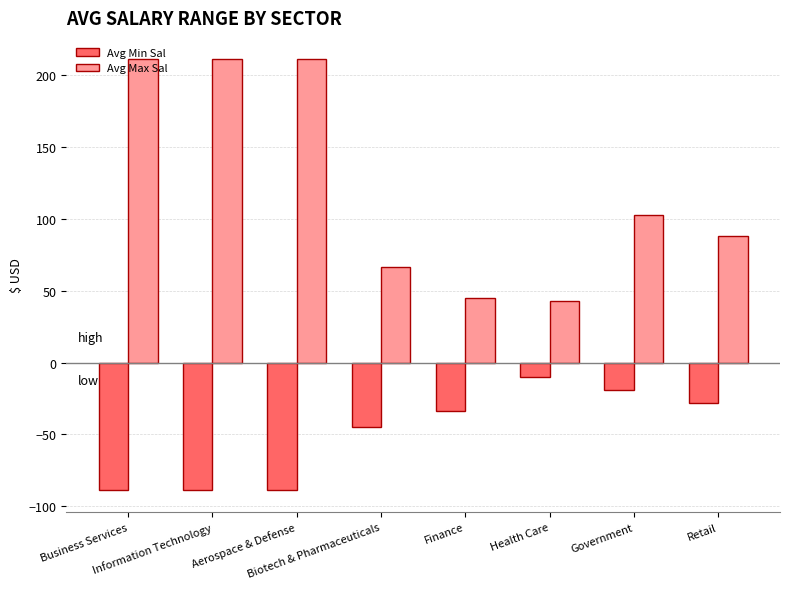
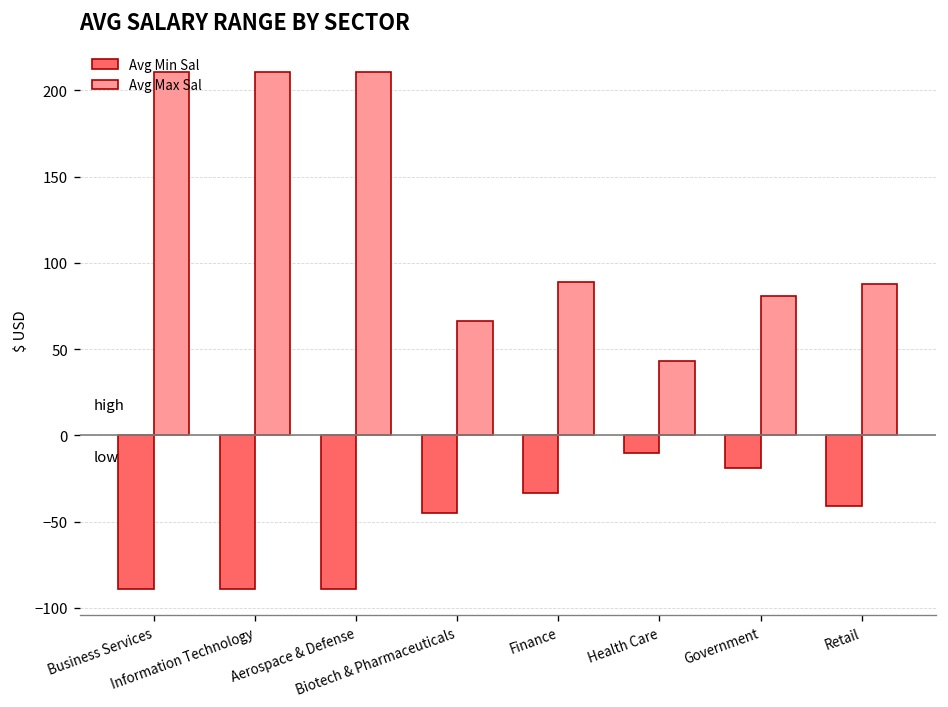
  {
    "Avg Min Sal": {
      "Business Services": -89,
      "Information Technology": -89,
      "Aerospace & Defense": -89,
      "Biotech & Pharmaceuticals": -45,
      "Finance": -34,
      "Health Care": -10,
      "Government": -19,
-     "Retail": -28
+     "Retail": -41
    },
    "Avg Max Sal": {
      "Business Services": 211,
      "Information Technology": 211,
      "Aerospace & Defense": 211,
      "Biotech & Pharmaceuticals": 66,
-     "Finance": 45,
+     "Finance": 89,
      "Health Care": 43,
-     "Government": 103,
+     "Government": 81,
      "Retail": 88
    }
  }
